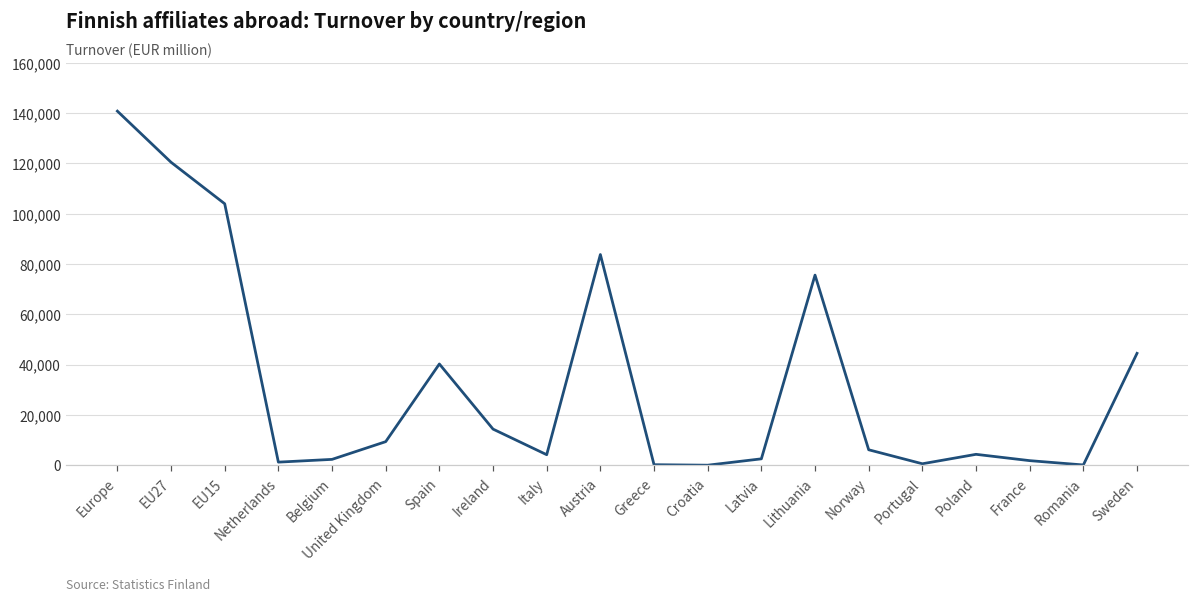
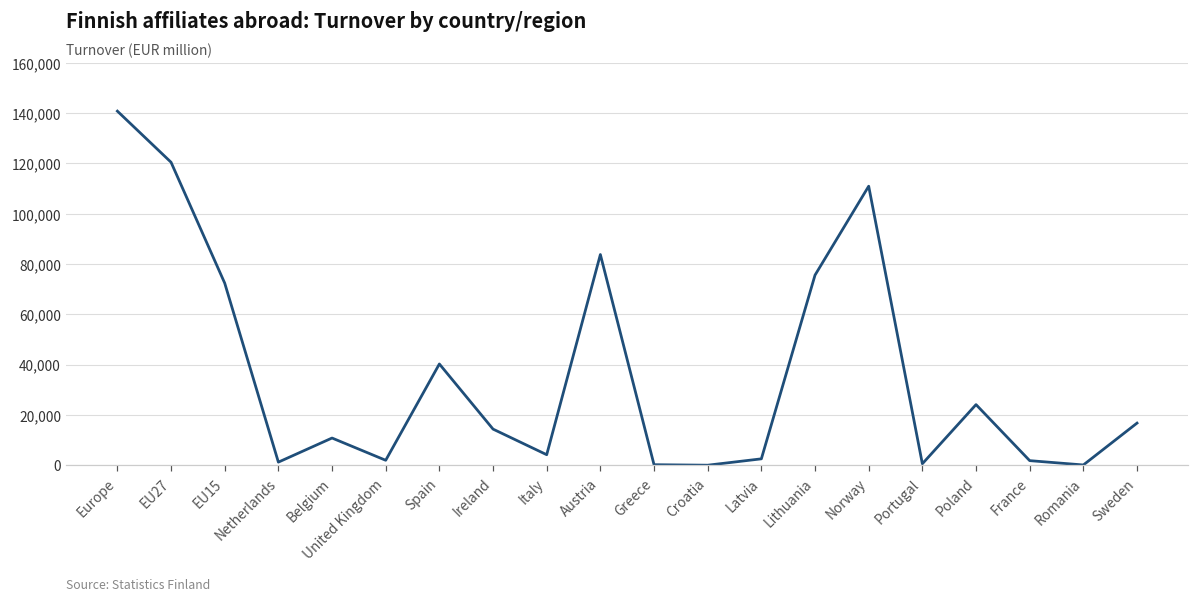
  {
    "Europe": "141,000",
    "EU27": "120,000",
-   "EU15": "104,000",
+   "EU15": "72,000",
    "Netherlands": "1,000",
-   "Belgium": "2,000",
-   "United Kingdom": "9,000",
+   "Belgium": "11,000",
+   "United Kingdom": "2,000",
    "Spain": "40,000",
    "Ireland": "14,000",
    "Italy": "4,000",
    "Austria": "84,000",
    "Greece": "0",
    "Croatia": "0",
    "Latvia": "3,000",
    "Lithuania": "76,000",
-   "Norway": "6,000",
+   "Norway": "111,000",
    "Portugal": "1,000",
-   "Poland": "4,000",
+   "Poland": "24,000",
    "France": "2,000",
    "Romania": "0",
-   "Sweden": "44,000"
+   "Sweden": "17,000"
  }
